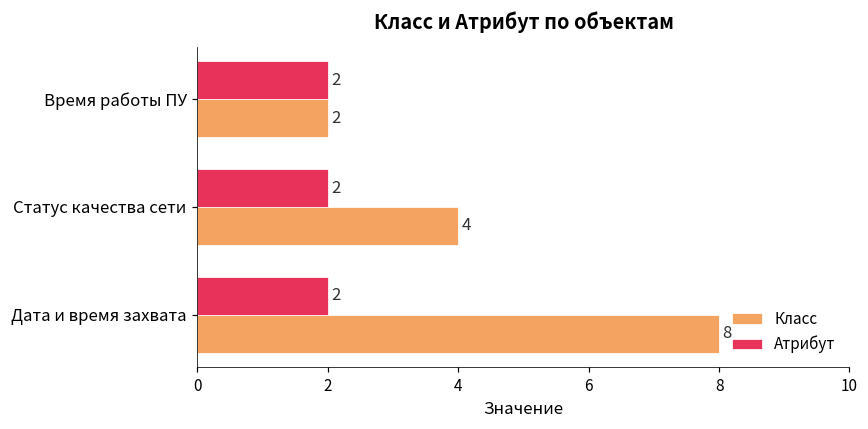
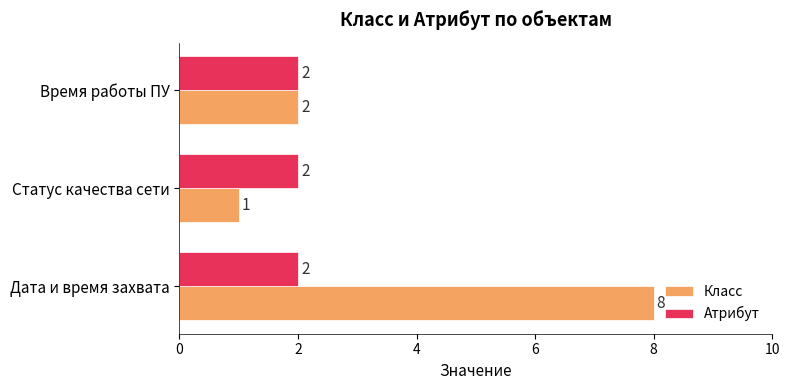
  {
    "Класс": {
      "Время работы ПУ": 2,
-     "Статус качества сети": 4,
+     "Статус качества сети": 1,
      "Дата и время захвата": 8
    },
    "Атрибут": {
      "Время работы ПУ": 2,
      "Статус качества сети": 2,
      "Дата и время захвата": 2
    }
  }
